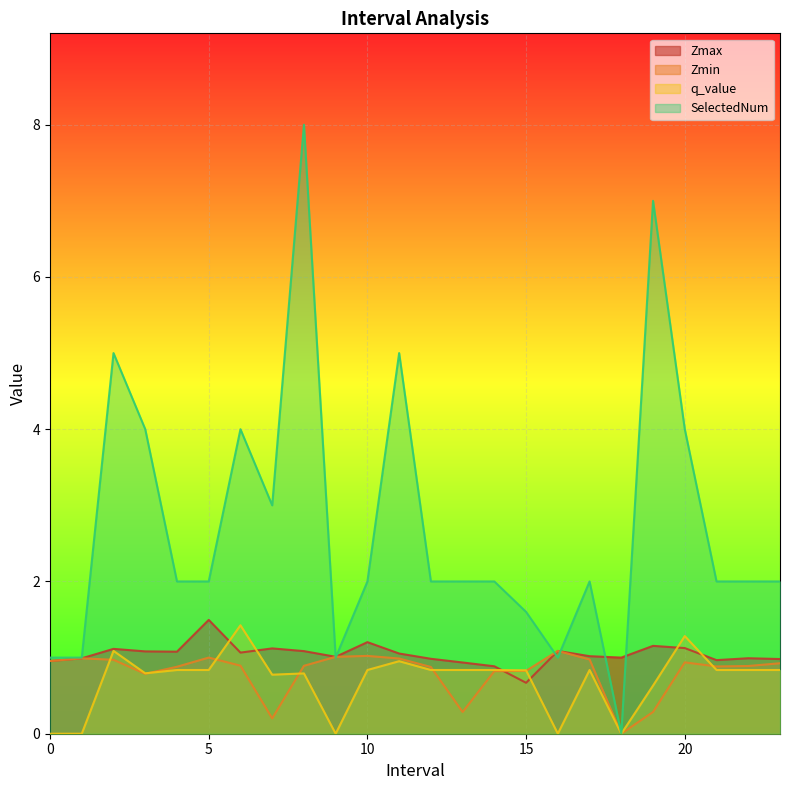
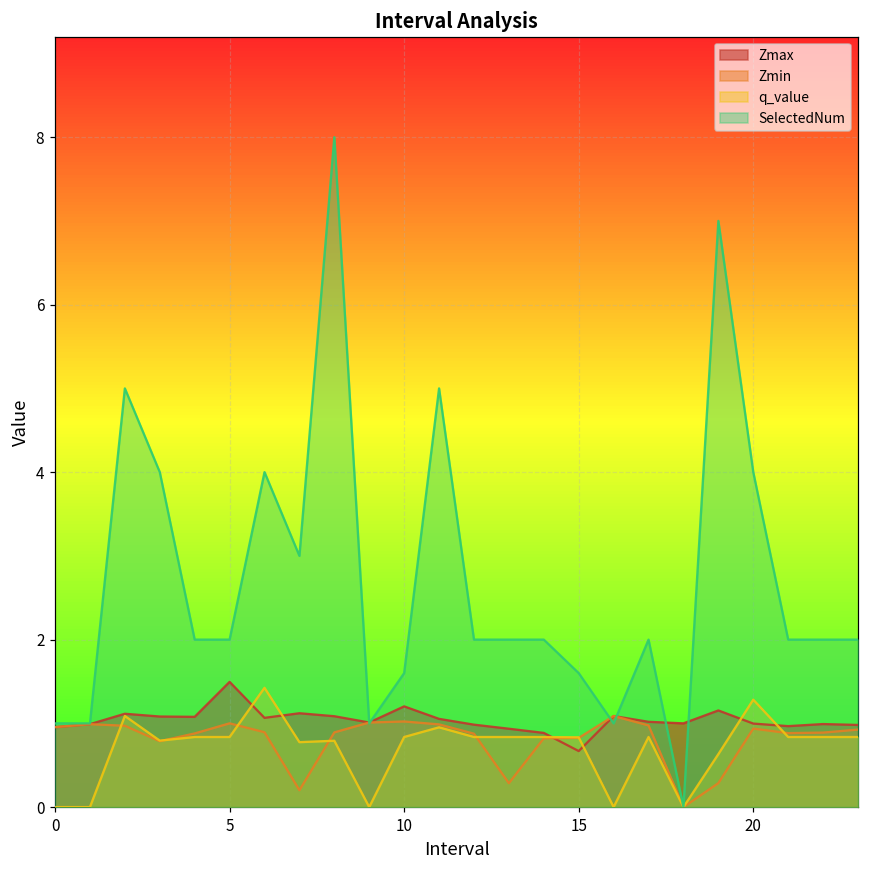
  {
    "Zmax": {
      "5": 1.5,
      "10": 1.2,
      "15": 0.7,
-     "20": 1.1
+     "20": 1.0
    },
    "SelectedNum": {
      "0": 1.0,
      "5": 2.0,
-     "10": 2.0,
+     "10": 1.6,
      "15": 1.6,
      "20": 4.0
    }
  }
